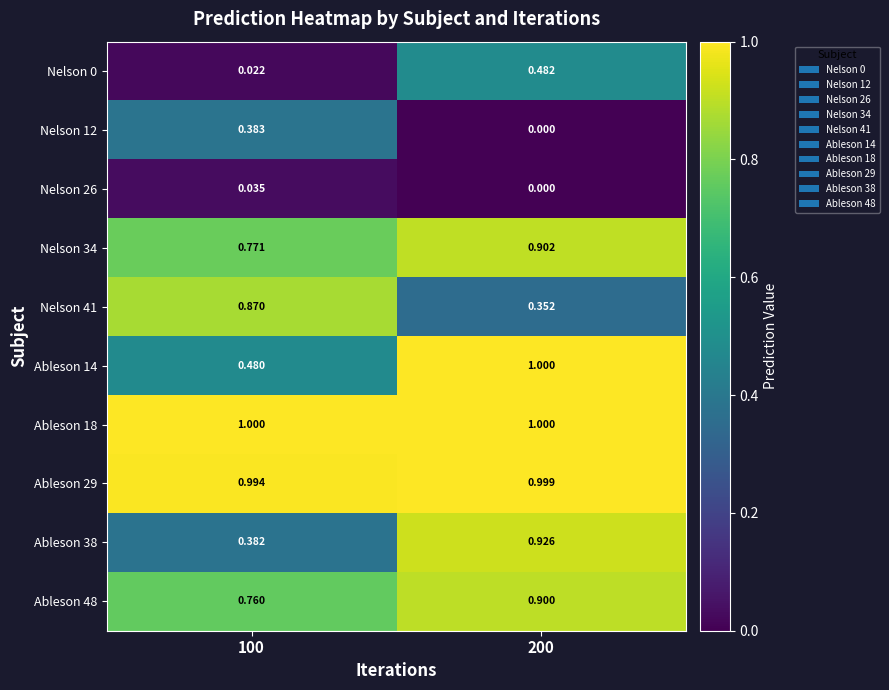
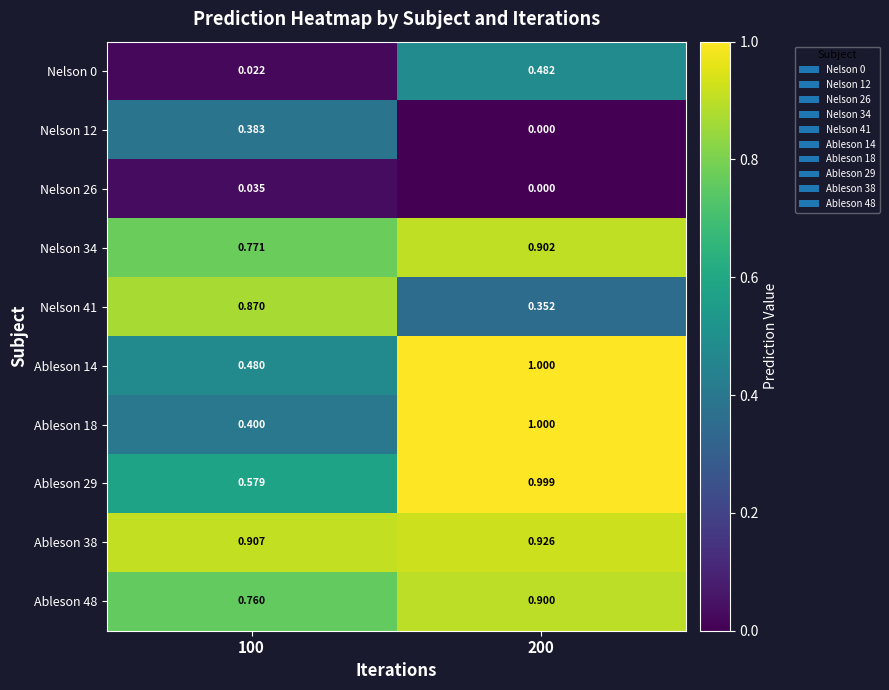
  {
    "Nelson 0": {
      "100": 0.022,
      "200": 0.482
    },
    "Nelson 12": {
      "100": 0.383,
      "200": 0.000
    },
    "Nelson 26": {
      "100": 0.035,
      "200": 0.000
    },
    "Nelson 34": {
      "100": 0.771,
      "200": 0.902
    },
    "Nelson 41": {
      "100": 0.870,
      "200": 0.352
    },
    "Ableson 14": {
      "100": 0.480,
      "200": 1.000
    },
    "Ableson 18": {
-     "100": 1.000,
+     "100": 0.400,
      "200": 1.000
    },
    "Ableson 29": {
-     "100": 0.994,
+     "100": 0.579,
      "200": 0.999
    },
    "Ableson 38": {
-     "100": 0.382,
+     "100": 0.907,
      "200": 0.926
    },
    "Ableson 48": {
      "100": 0.760,
      "200": 0.900
    }
  }
